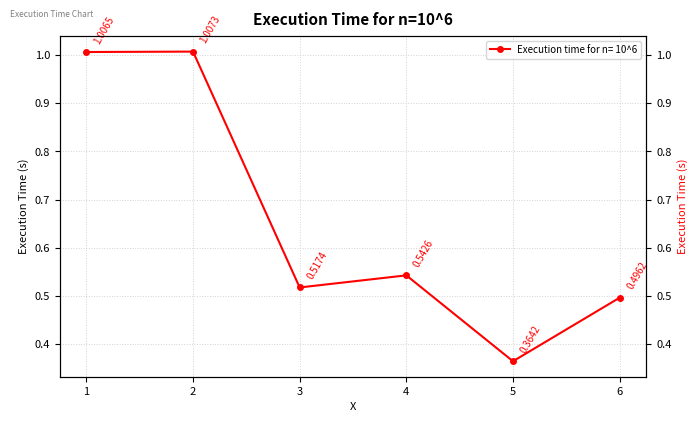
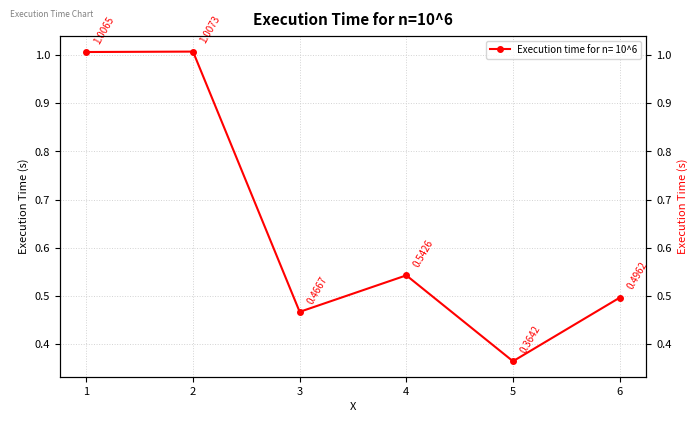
  {
    "1": 1.0065,
    "2": 1.0073,
-   "3": 0.5174,
+   "3": 0.4667,
    "4": 0.5426,
    "5": 0.3642,
    "6": 0.4962
  }
